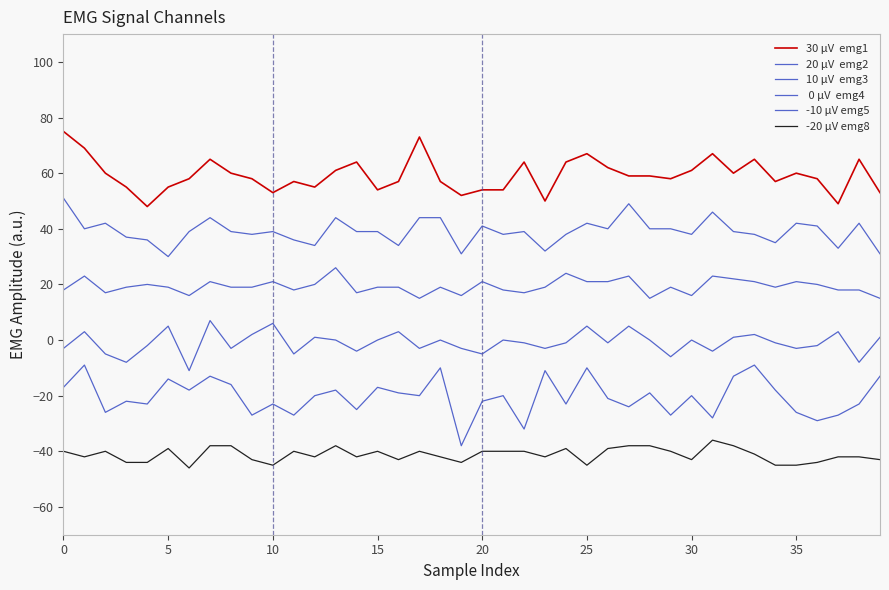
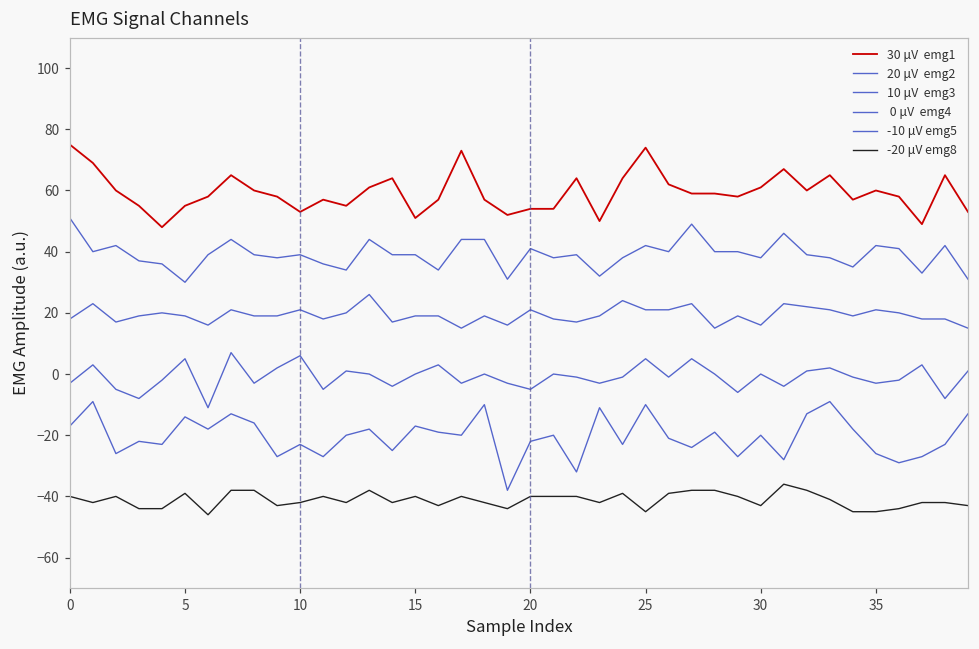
  {
    "30 μV emg1": {
      "0": 75,
      "5": 55,
      "10": 53,
-     "15": 54,
+     "15": 51,
      "20": 54,
-     "25": 67,
+     "25": 74,
      "30": 61,
      "35": 60
    },
    "-20 μV emg8": {
      "0": -40,
      "5": -39,
-     "10": -45,
+     "10": -42,
      "15": -40,
      "20": -40,
      "25": -45,
      "30": -43,
      "35": -45
    }
  }
